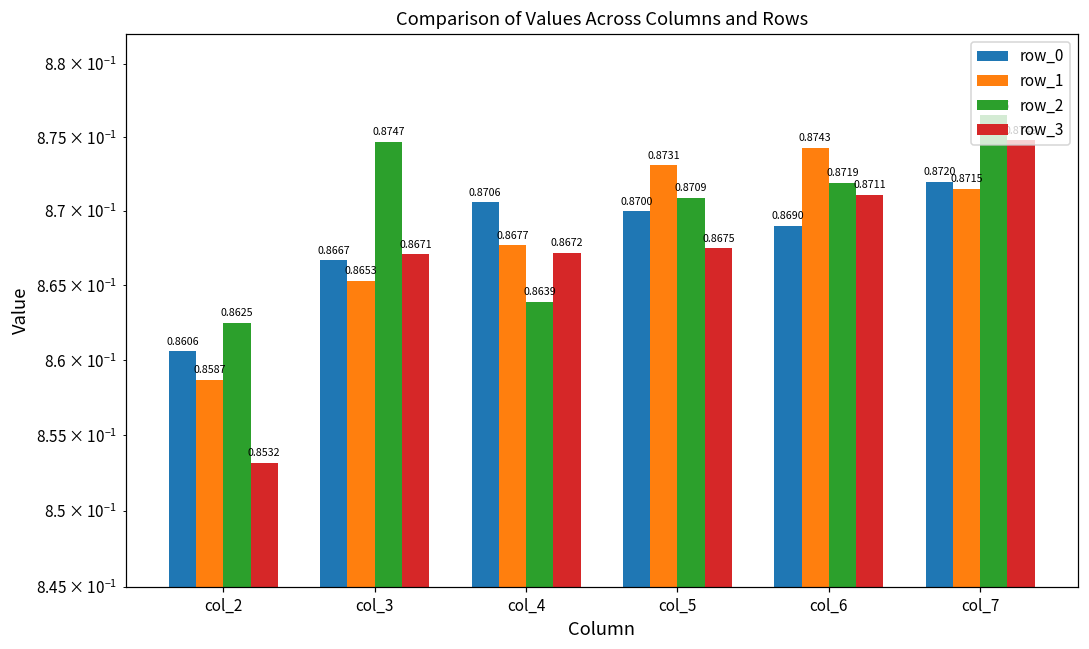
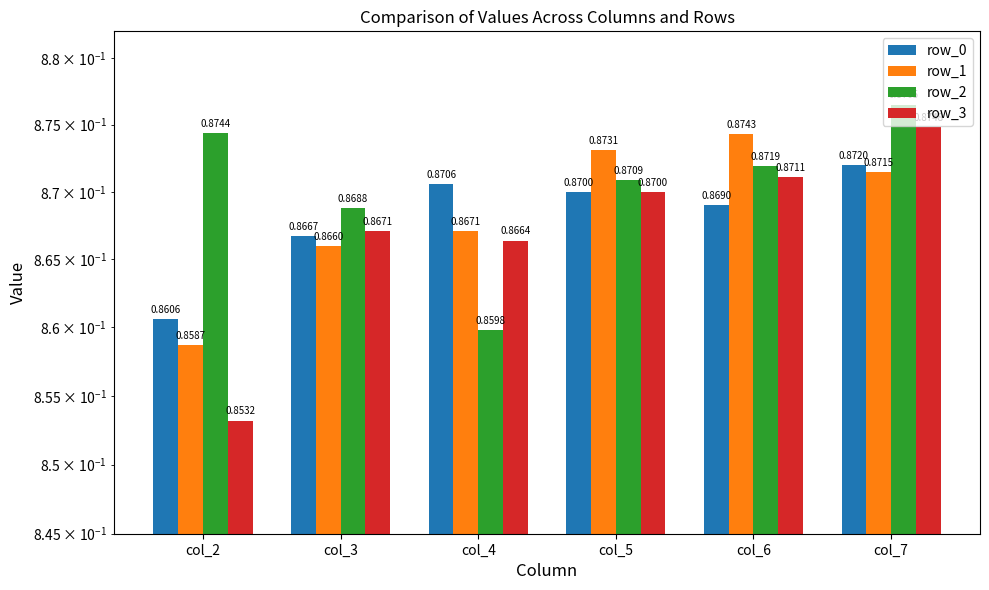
  {
    "row_0": {
      "col_2": 0.8606,
      "col_3": 0.8667,
      "col_4": 0.8706,
      "col_5": 0.8700,
      "col_6": 0.8690,
      "col_7": 0.8720
    },
    "row_1": {
      "col_2": 0.8587,
-     "col_3": 0.8653,
-     "col_4": 0.8677,
+     "col_3": 0.8660,
+     "col_4": 0.8671,
      "col_5": 0.8731,
      "col_6": 0.8743,
      "col_7": 0.8715
    },
    "row_2": {
-     "col_2": 0.8625,
-     "col_3": 0.8747,
-     "col_4": 0.8639,
+     "col_2": 0.8744,
+     "col_3": 0.8688,
+     "col_4": 0.8598,
      "col_5": 0.8709,
      "col_6": 0.8719
    },
    "row_3": {
      "col_2": 0.8532,
      "col_3": 0.8671,
-     "col_4": 0.8672,
-     "col_5": 0.8675,
+     "col_4": 0.8664,
+     "col_5": 0.8700,
      "col_6": 0.8711
    }
  }
